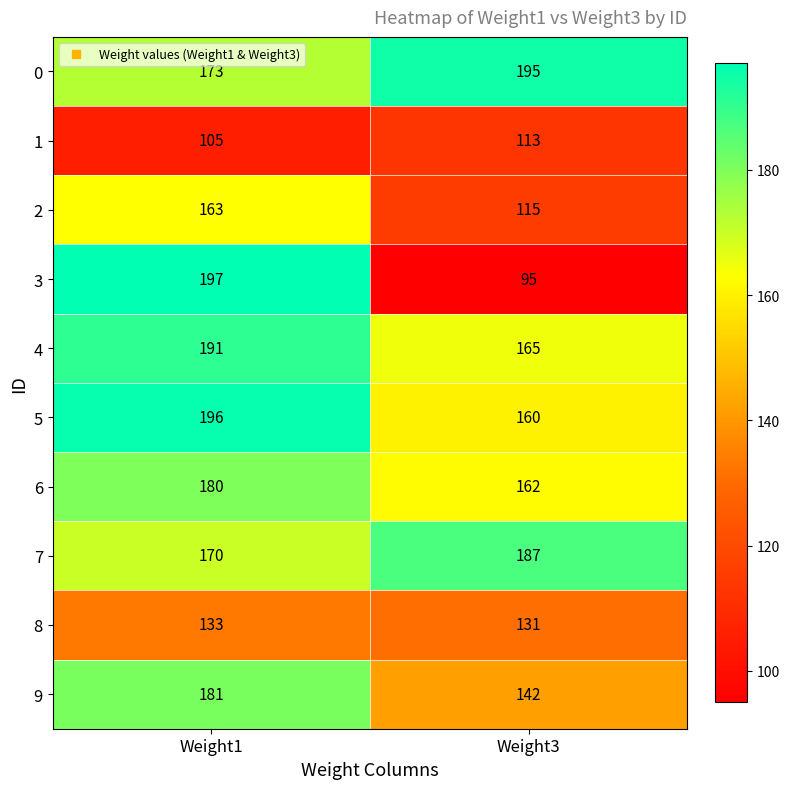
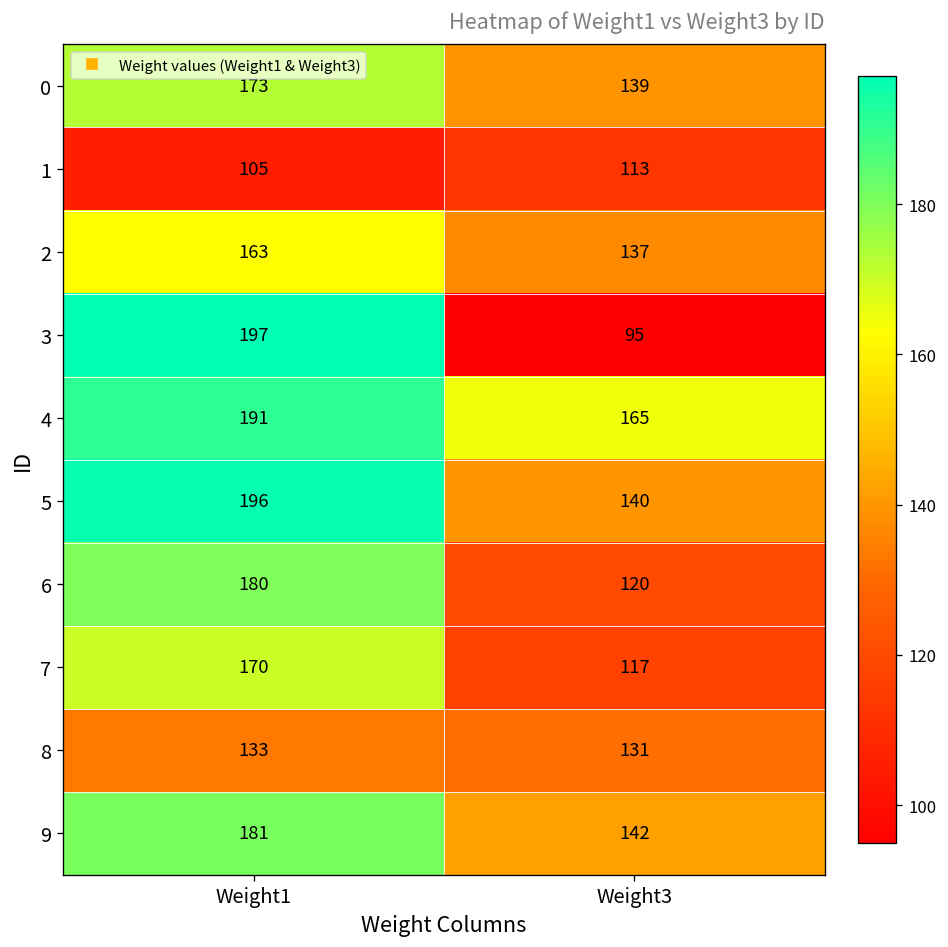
  {
    "0": {
-     "Weight3": 195
+     "Weight3": 139
    },
    "1": {
      "Weight1": 105,
      "Weight3": 113
    },
    "2": {
      "Weight1": 163,
-     "Weight3": 115
+     "Weight3": 137
    },
    "3": {
      "Weight1": 197,
      "Weight3": 95
    },
    "4": {
      "Weight1": 191,
      "Weight3": 165
    },
    "5": {
      "Weight1": 196,
-     "Weight3": 160
+     "Weight3": 140
    },
    "6": {
      "Weight1": 180,
-     "Weight3": 162
+     "Weight3": 120
    },
    "7": {
      "Weight1": 170,
-     "Weight3": 187
+     "Weight3": 117
    },
    "8": {
      "Weight1": 133,
      "Weight3": 131
    },
    "9": {
      "Weight1": 181,
      "Weight3": 142
    }
  }
